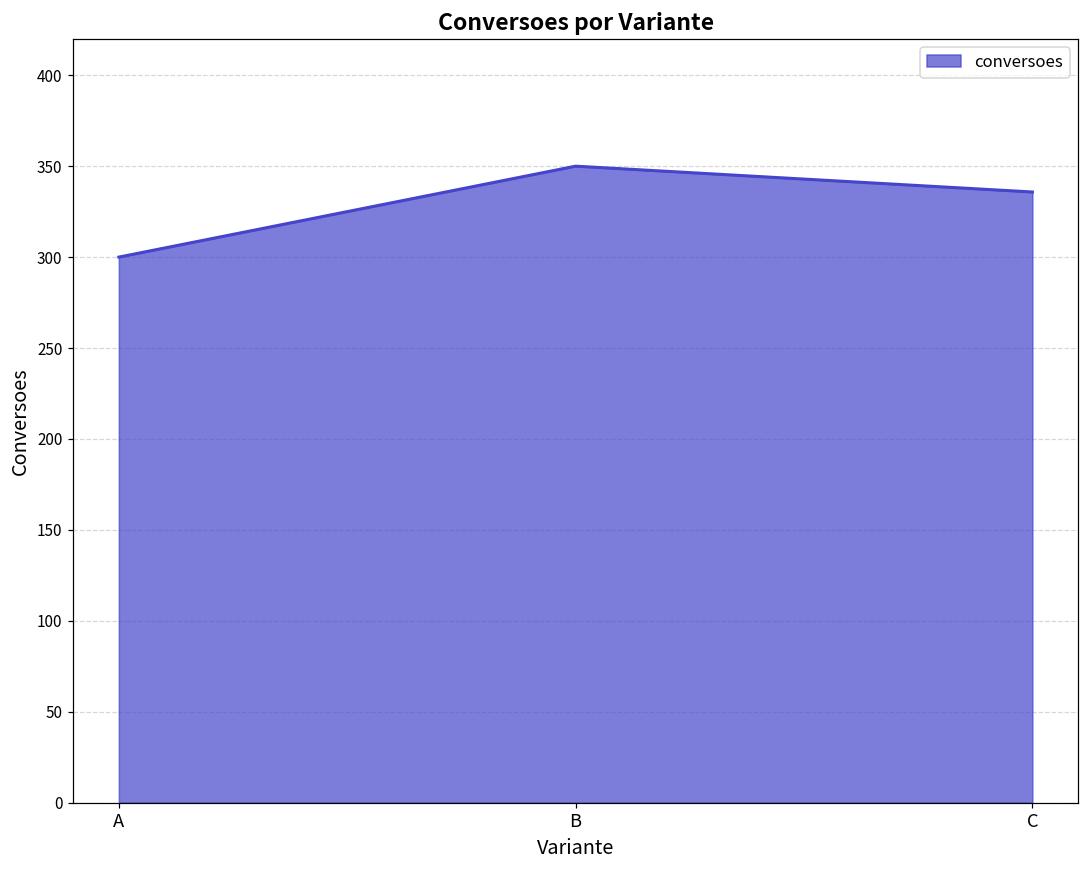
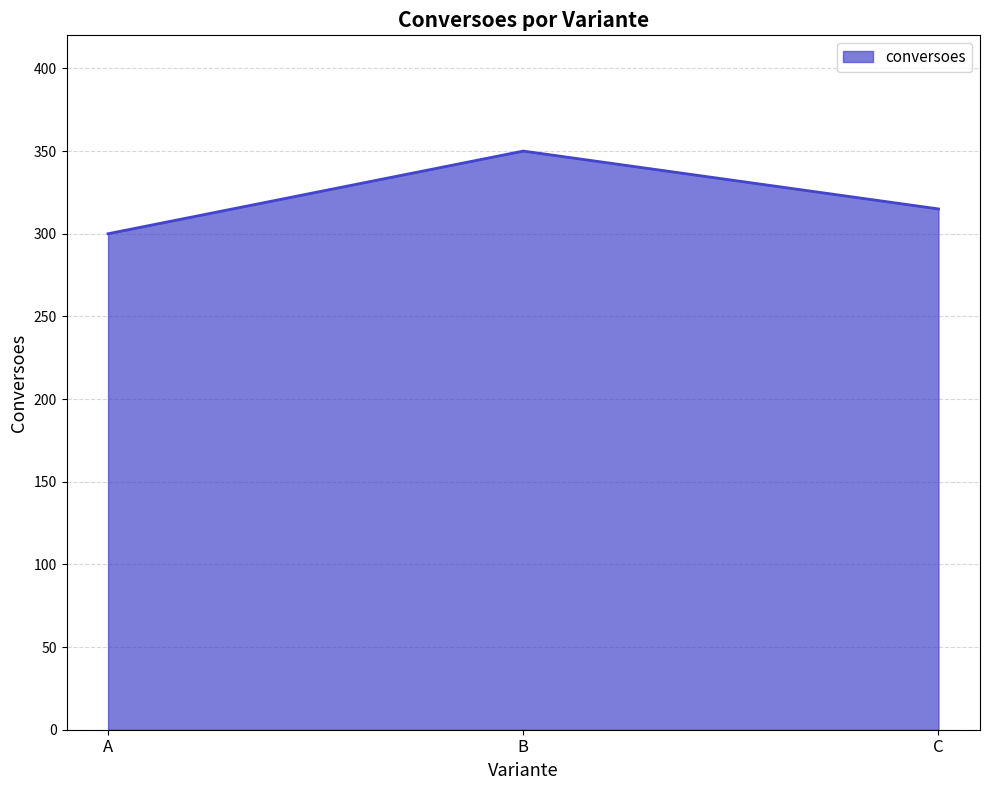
  {
    "A": 300,
    "B": 350,
-   "C": 336
+   "C": 315
  }
